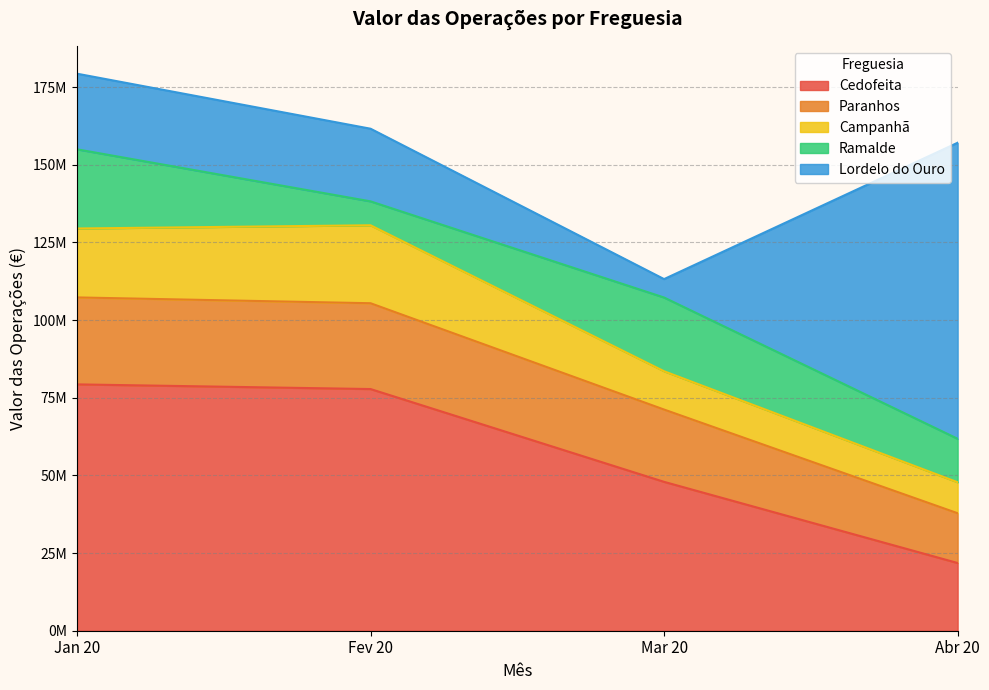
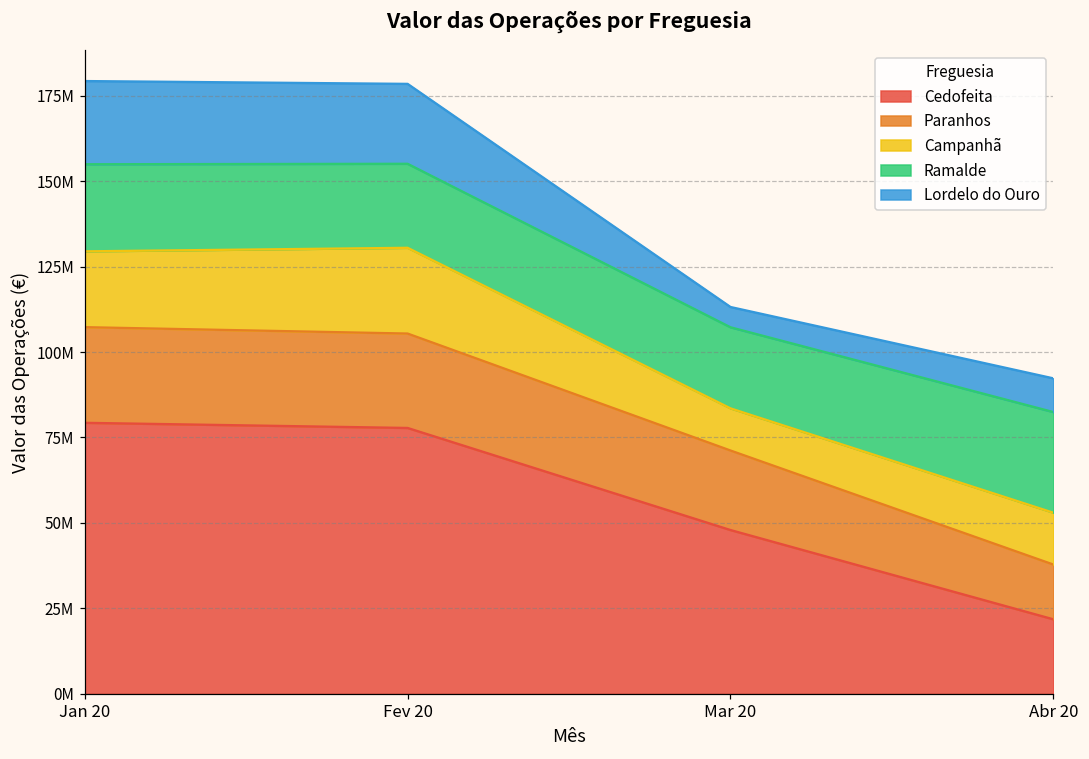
  {
    "Campanhã": {
      "Jan 20": 22000000,
      "Fev 20": 25000000,
      "Mar 20": 12000000,
-     "Abr 20": 10000000
+     "Abr 20": 15000000
    },
    "Ramalde": {
      "Jan 20": 25000000,
-     "Fev 20": 8000000,
+     "Fev 20": 25000000,
      "Mar 20": 24000000,
-     "Abr 20": 14000000
+     "Abr 20": 29000000
    },
    "Lordelo do Ouro": {
      "Jan 20": 24000000,
      "Fev 20": 23000000,
      "Mar 20": 6000000,
-     "Abr 20": 95000000
+     "Abr 20": 10000000
    }
  }
